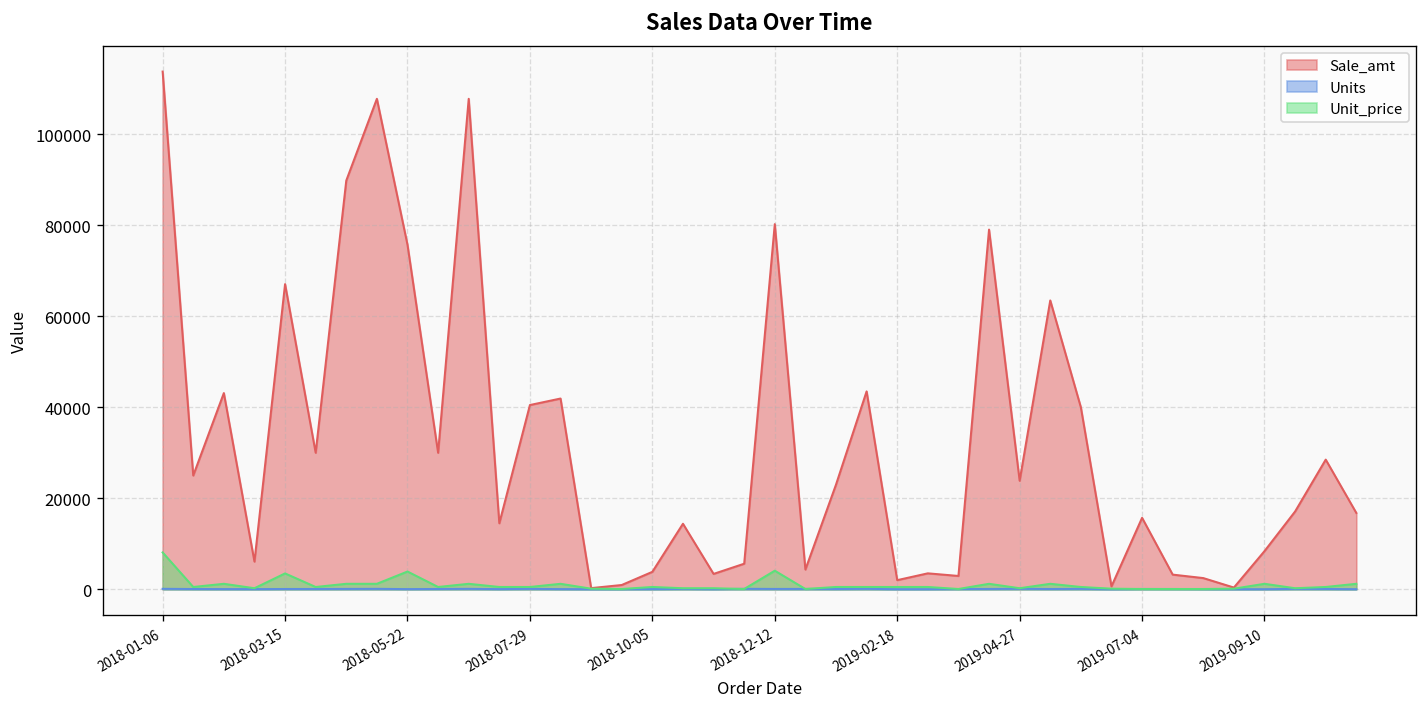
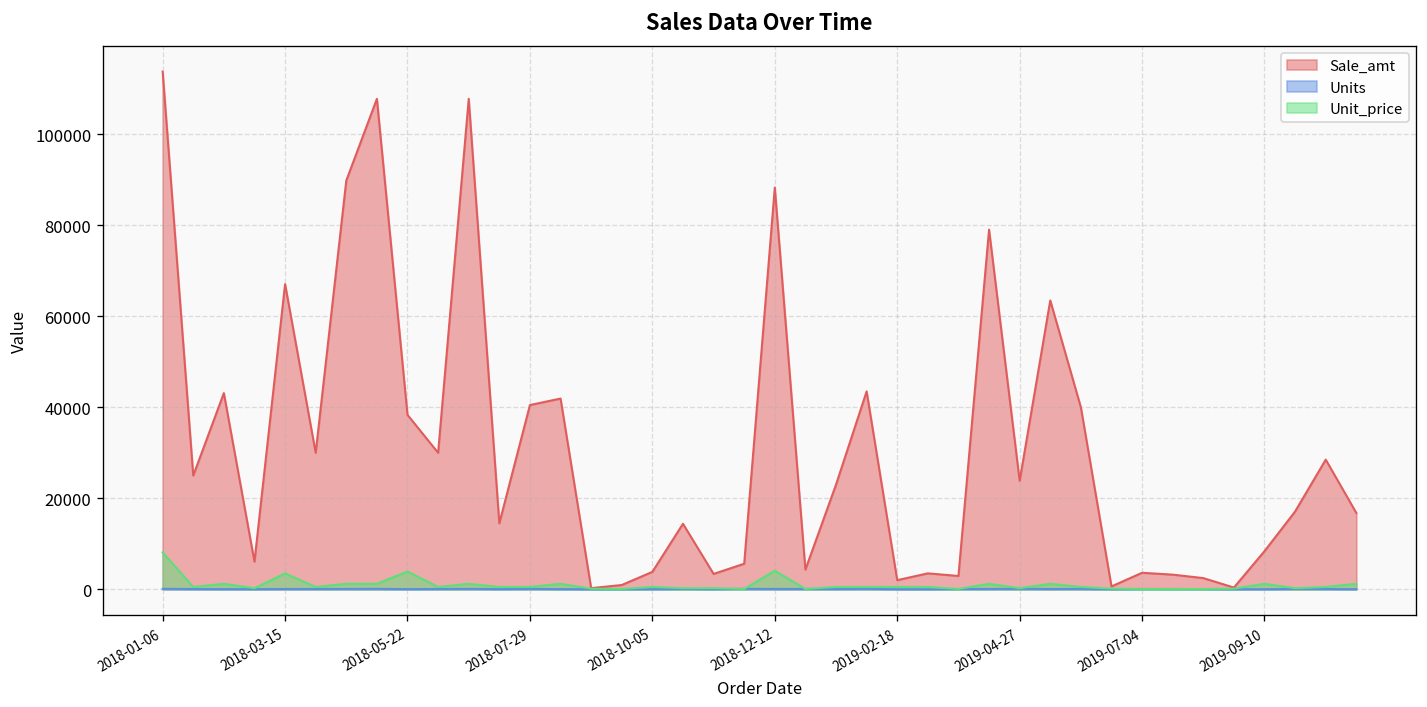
  {
    "Sale_amt": {
      "2018-01-06": 114000,
      "2018-03-15": 67000,
-     "2018-05-22": 76000,
+     "2018-05-22": 38000,
      "2018-07-29": 41000,
      "2018-10-05": 4000,
-     "2018-12-12": 80000,
+     "2018-12-12": 88000,
      "2019-02-18": 2000,
      "2019-04-27": 24000,
-     "2019-07-04": 16000,
+     "2019-07-04": 4000,
      "2019-09-10": 8000
    },
    "Units": {
      "2018-01-06": 0,
      "2018-03-15": 0,
      "2018-05-22": 0,
      "2018-12-12": 0,
      "2019-09-10": 0
    },
    "Unit_price": {
      "2018-01-06": 8000,
      "2018-03-15": 3000,
      "2018-05-22": 4000,
      "2018-12-12": 4000,
      "2019-09-10": 1000
    }
  }
